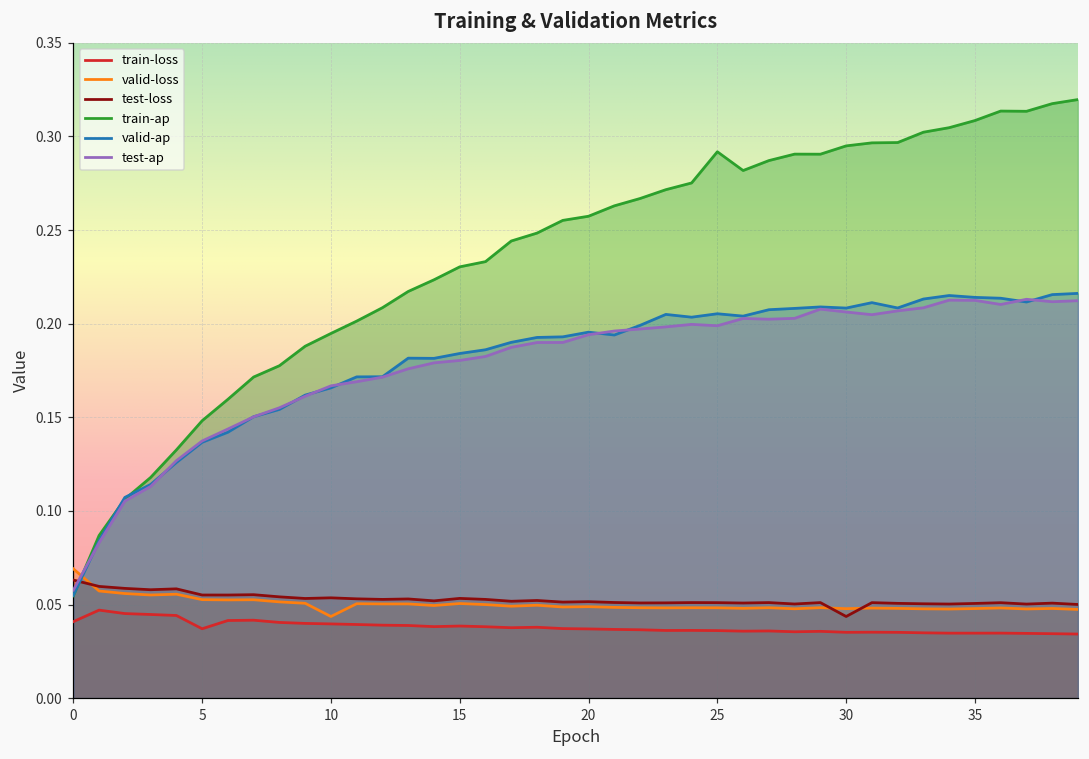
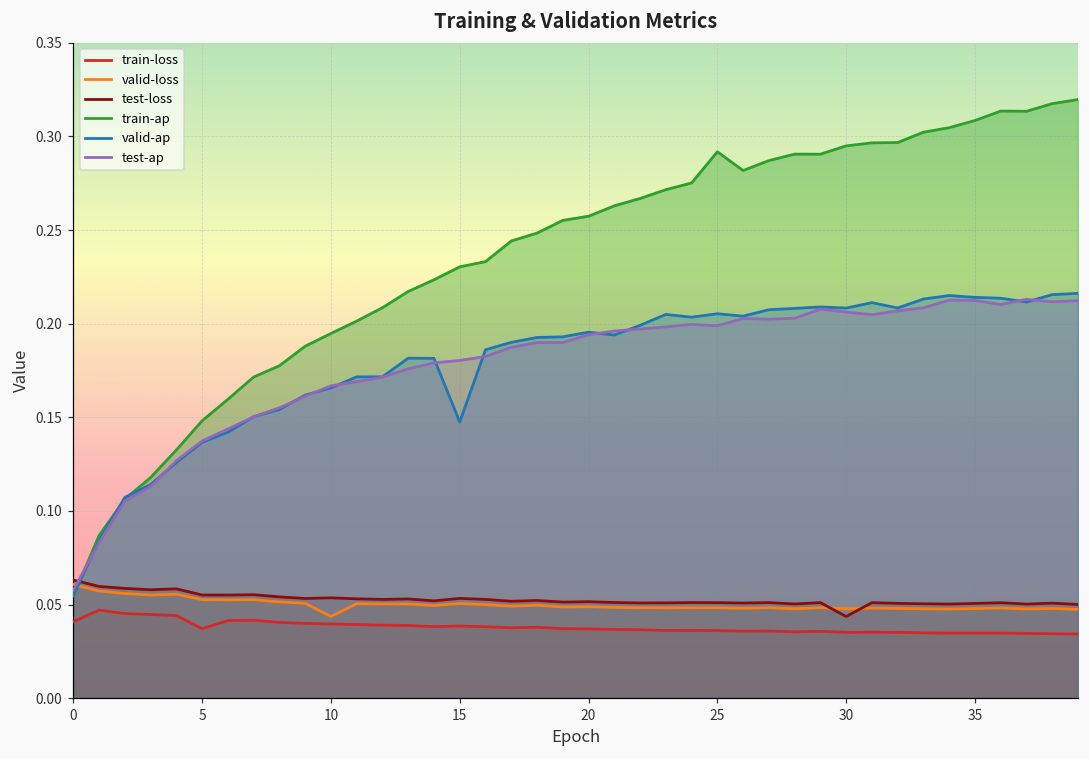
  {
    "train-loss": {
      "0": 0.041,
      "5": 0.037,
      "10": 0.040,
      "15": 0.039,
      "20": 0.037,
      "25": 0.036,
      "30": 0.035,
      "35": 0.035
    },
    "valid-loss": {
-     "0": 0.069,
+     "0": 0.061,
      "5": 0.053,
      "10": 0.044,
      "15": 0.051,
      "20": 0.049,
      "25": 0.048,
      "30": 0.048,
      "35": 0.048
    },
    "test-loss": {
      "0": 0.063,
      "5": 0.055,
      "10": 0.054,
      "15": 0.053,
      "20": 0.052,
      "25": 0.051,
      "30": 0.044,
      "35": 0.051
    },
    "train-ap": {
      "5": 0.148,
      "10": 0.195,
      "15": 0.230,
      "20": 0.257,
      "25": 0.292,
      "30": 0.295,
      "35": 0.308
    },
    "valid-ap": {
-     "15": 0.184,
+     "15": 0.147,
      "25": 0.205,
      "30": 0.208,
      "35": 0.214
    },
    "test-ap": {
      "0": 0.058,
      "15": 0.180,
      "25": 0.199,
      "30": 0.206,
      "35": 0.212
    }
  }
